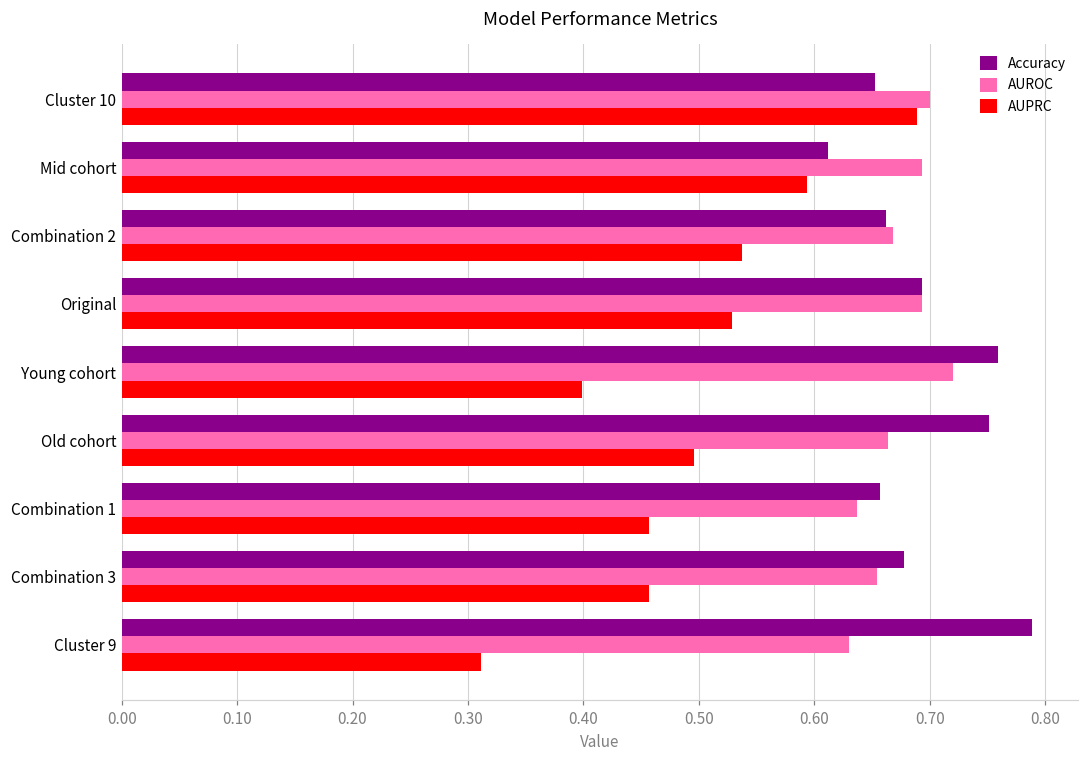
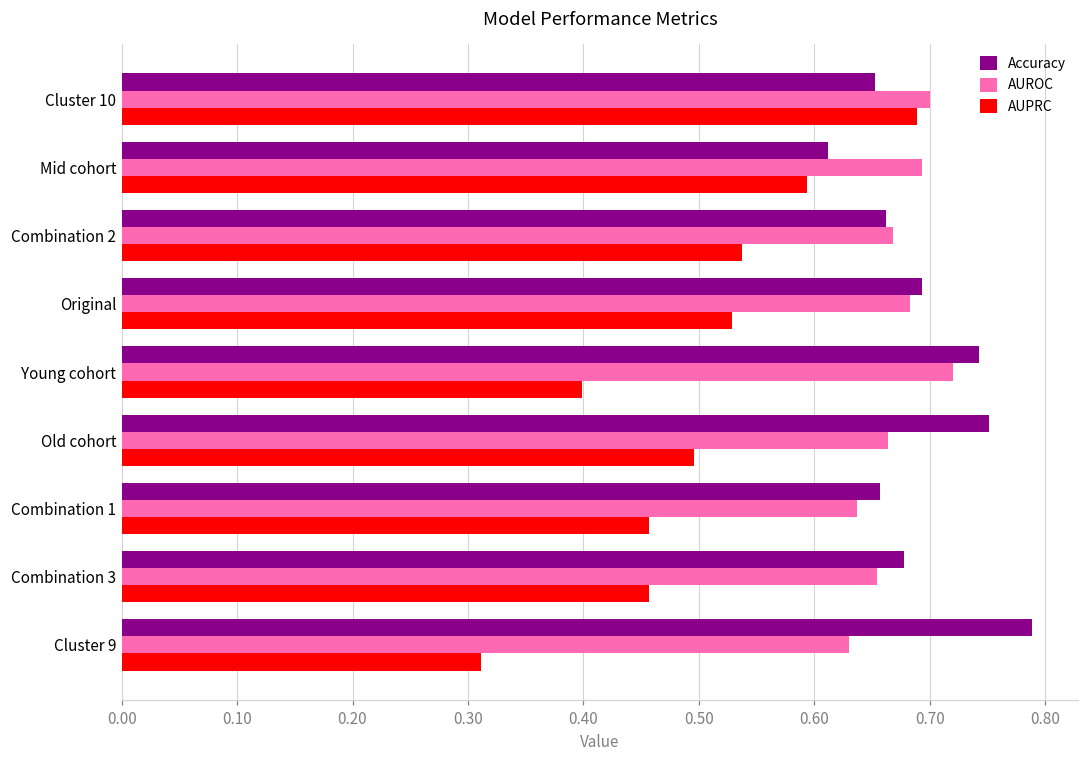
  {
    "Accuracy": {
      "Cluster 10": 0.653,
      "Mid cohort": 0.612,
      "Combination 2": 0.662,
      "Original": 0.693,
-     "Young cohort": 0.759,
+     "Young cohort": 0.743,
      "Old cohort": 0.751,
      "Combination 1": 0.657,
      "Combination 3": 0.678,
      "Cluster 9": 0.789
    },
    "AUROC": {
      "Cluster 10": 0.700,
      "Mid cohort": 0.693,
      "Combination 2": 0.668,
-     "Original": 0.693,
+     "Original": 0.683,
      "Young cohort": 0.720,
      "Old cohort": 0.664,
      "Combination 1": 0.637,
      "Combination 3": 0.654,
      "Cluster 9": 0.630
    },
    "AUPRC": {
      "Cluster 10": 0.689,
      "Mid cohort": 0.594,
      "Combination 2": 0.537,
      "Original": 0.529,
      "Young cohort": 0.399,
      "Old cohort": 0.496,
      "Combination 1": 0.457,
      "Combination 3": 0.457,
      "Cluster 9": 0.311
    }
  }
